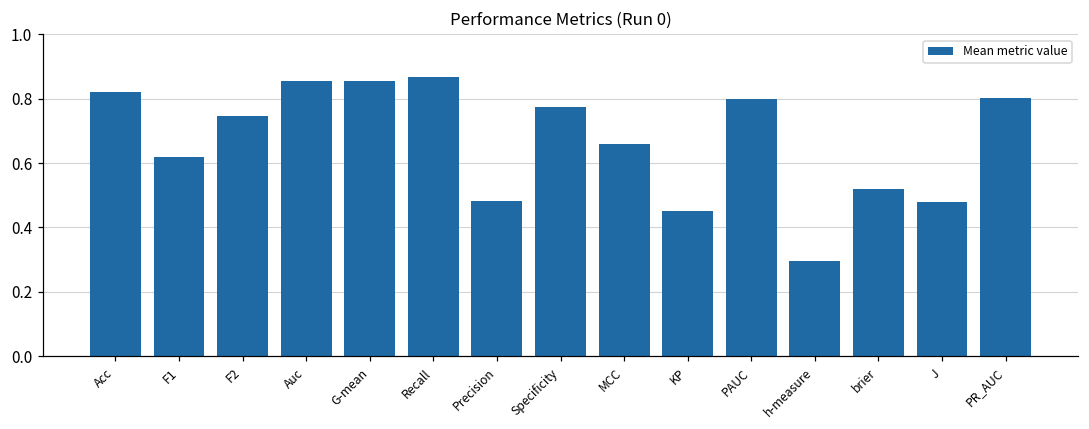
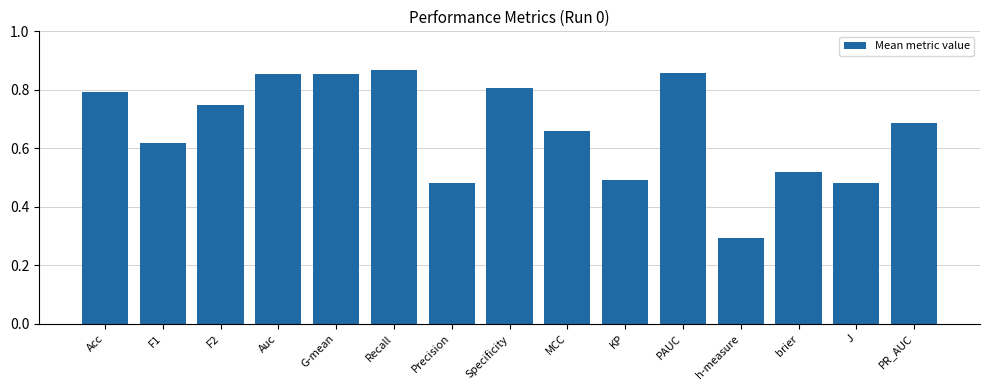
  {
-   "Acc": 0.82,
+   "Acc": 0.79,
    "F1": 0.62,
    "F2": 0.75,
    "Auc": 0.85,
    "G-mean": 0.85,
    "Recall": 0.87,
    "Precision": 0.48,
-   "Specificity": 0.77,
+   "Specificity": 0.81,
    "MCC": 0.66,
-   "KP": 0.45,
-   "PAUC": 0.80,
+   "KP": 0.49,
+   "PAUC": 0.86,
    "h-measure": 0.29,
    "brier": 0.52,
    "J": 0.48,
-   "PR_AUC": 0.80
+   "PR_AUC": 0.69
  }
